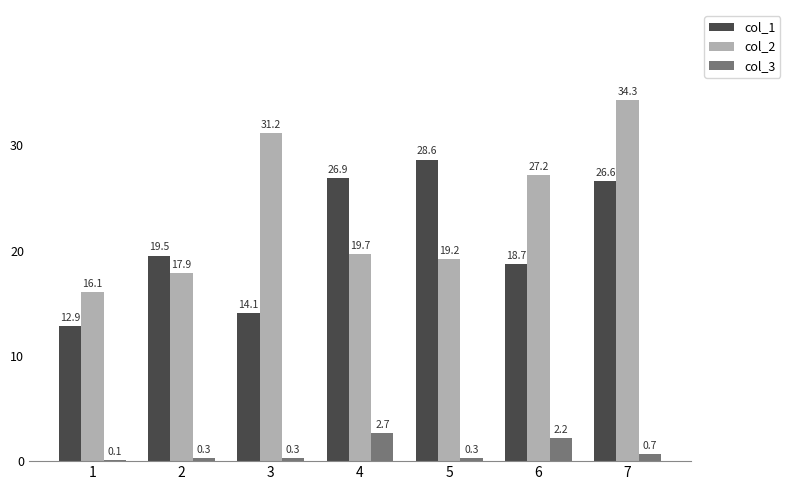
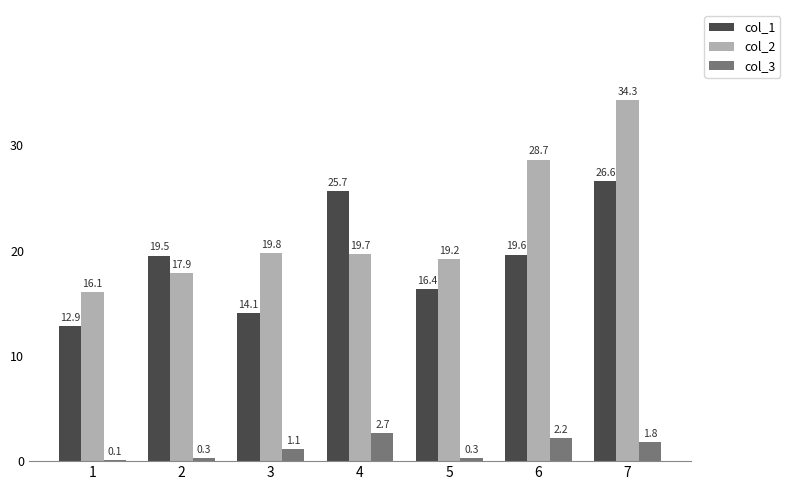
  {
    "col_1": {
      "1": 12.9,
      "2": 19.5,
      "3": 14.1,
-     "4": 26.9,
-     "5": 28.6,
-     "6": 18.7,
+     "4": 25.7,
+     "5": 16.4,
+     "6": 19.6,
      "7": 26.6
    },
    "col_2": {
      "1": 16.1,
      "2": 17.9,
-     "3": 31.2,
+     "3": 19.8,
      "4": 19.7,
      "5": 19.2,
-     "6": 27.2,
+     "6": 28.7,
      "7": 34.3
    },
    "col_3": {
      "1": 0.1,
      "2": 0.3,
-     "3": 0.3,
+     "3": 1.1,
      "4": 2.7,
      "5": 0.3,
      "6": 2.2,
-     "7": 0.7
+     "7": 1.8
    }
  }
